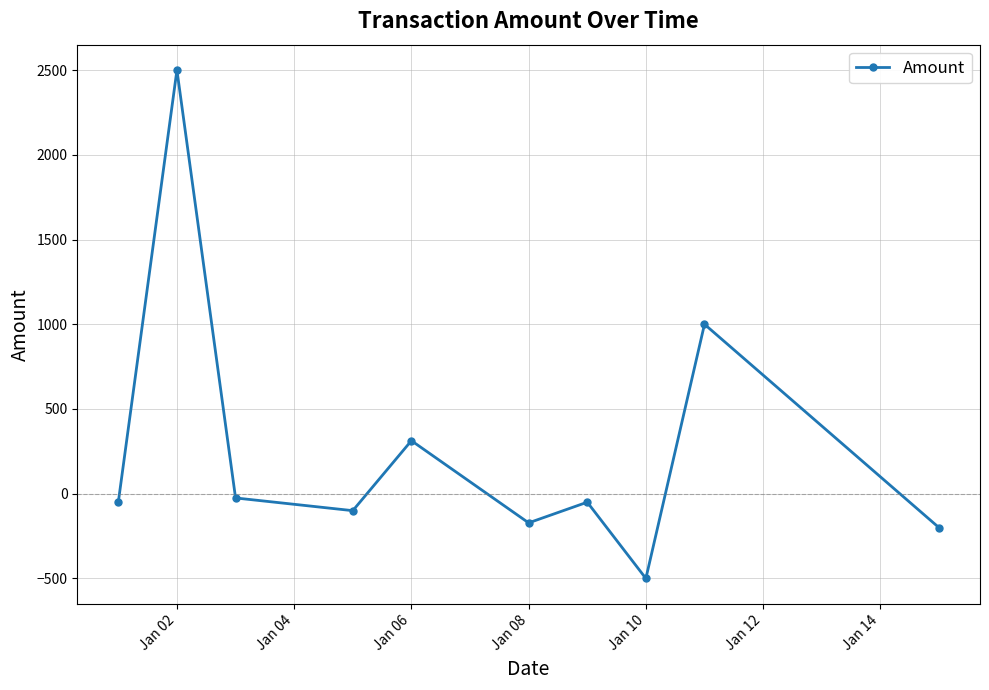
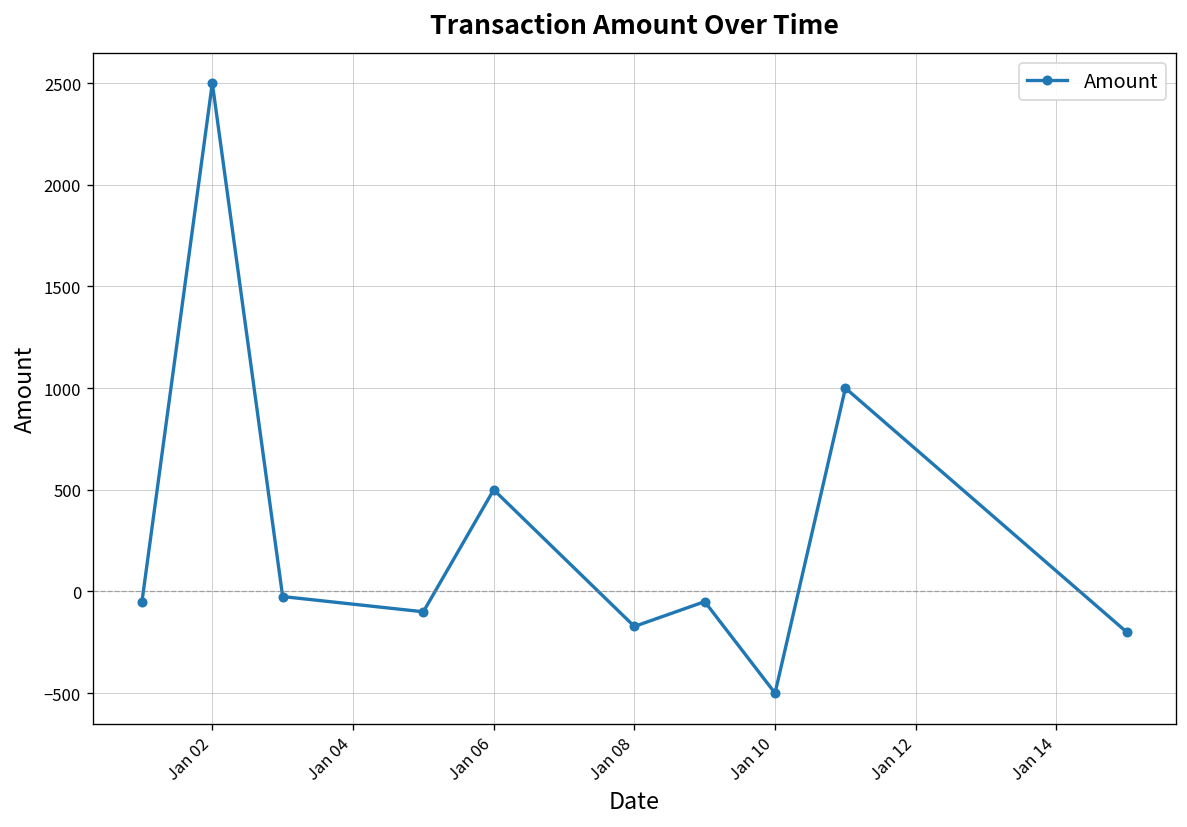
  {
    "Jan 02": 2500,
-   "Jan 06": 310,
+   "Jan 06": 500,
    "Jan 08": -170,
    "Jan 10": -500
  }
